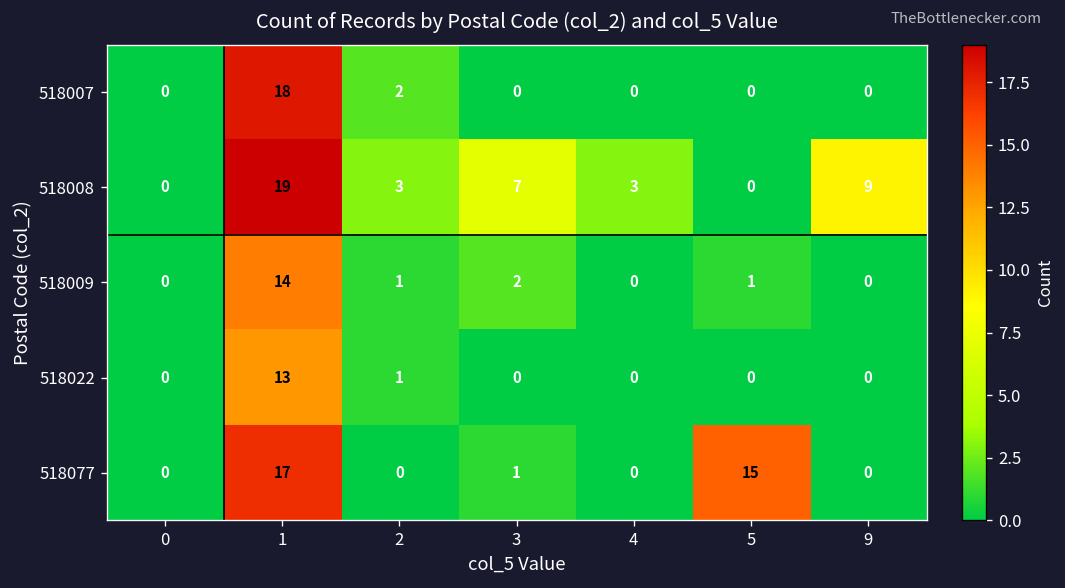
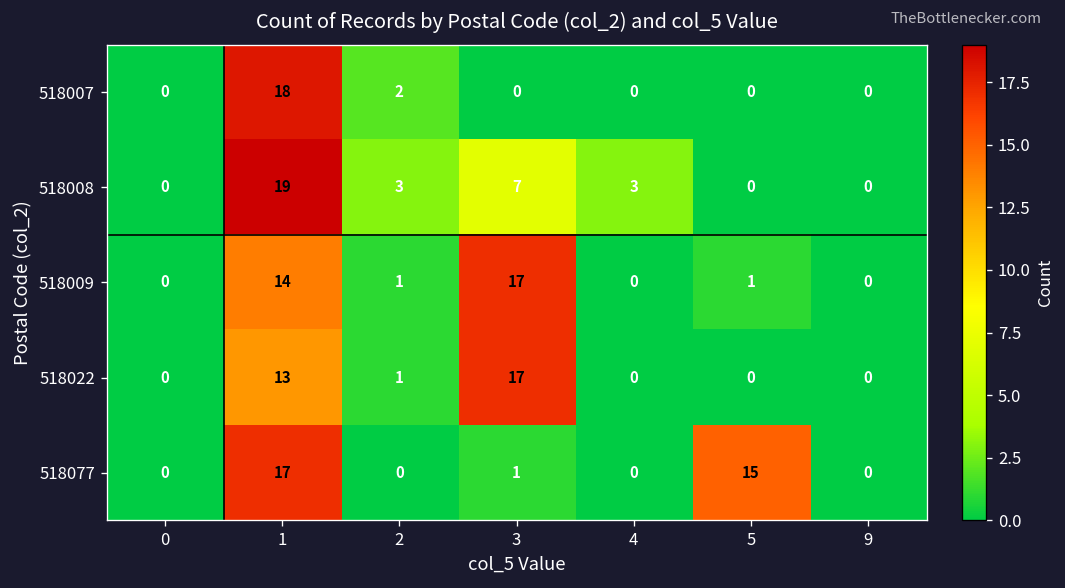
  {
    "518007": {
      "0": 0,
      "1": 18,
      "2": 2,
      "3": 0,
      "4": 0,
      "5": 0,
      "9": 0
    },
    "518008": {
      "0": 0,
      "1": 19,
      "2": 3,
      "3": 7,
      "4": 3,
      "5": 0,
-     "9": 9
+     "9": 0
    },
    "518009": {
      "0": 0,
      "1": 14,
      "2": 1,
-     "3": 2,
+     "3": 17,
      "4": 0,
      "5": 1,
      "9": 0
    },
    "518022": {
      "0": 0,
      "1": 13,
      "2": 1,
-     "3": 0,
+     "3": 17,
      "4": 0,
      "5": 0,
      "9": 0
    },
    "518077": {
      "0": 0,
      "1": 17,
      "2": 0,
      "3": 1,
      "4": 0,
      "5": 15,
      "9": 0
    }
  }
